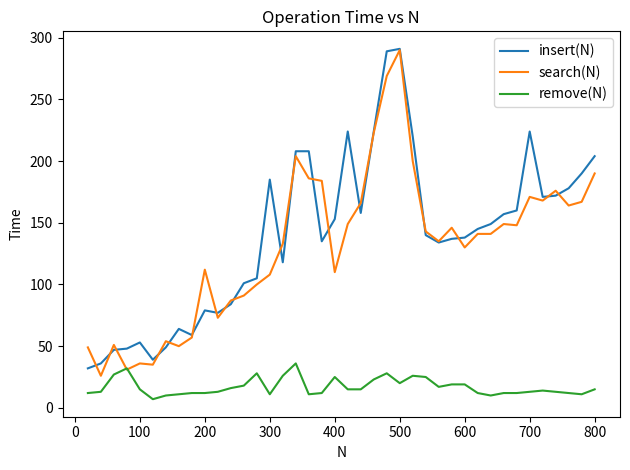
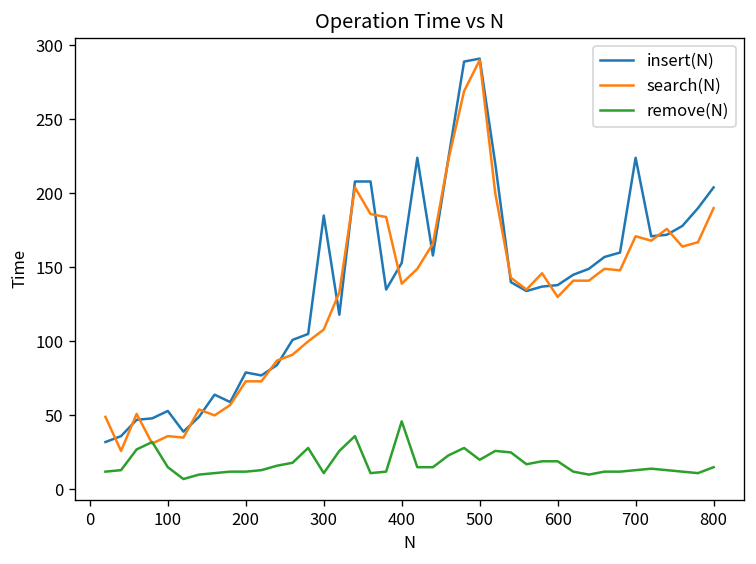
  {
    "insert(N)": {
      "100": 53,
      "200": 79,
      "300": 185,
      "400": 153,
      "600": 138,
      "700": 224,
      "800": 204
    },
    "search(N)": {
      "100": 36,
-     "200": 112,
+     "200": 73,
      "300": 108,
-     "400": 110,
+     "400": 139,
      "600": 130,
      "700": 171,
      "800": 190
    },
    "remove(N)": {
      "100": 15,
      "200": 12,
      "300": 11,
-     "400": 25,
+     "400": 46,
      "500": 20,
      "600": 19,
      "700": 13,
      "800": 15
    }
  }
